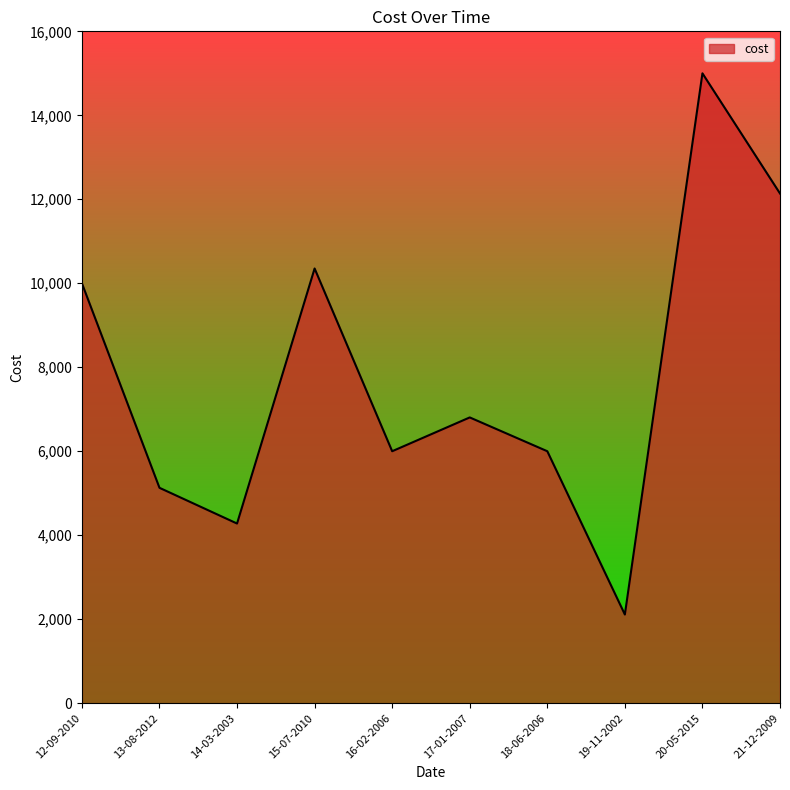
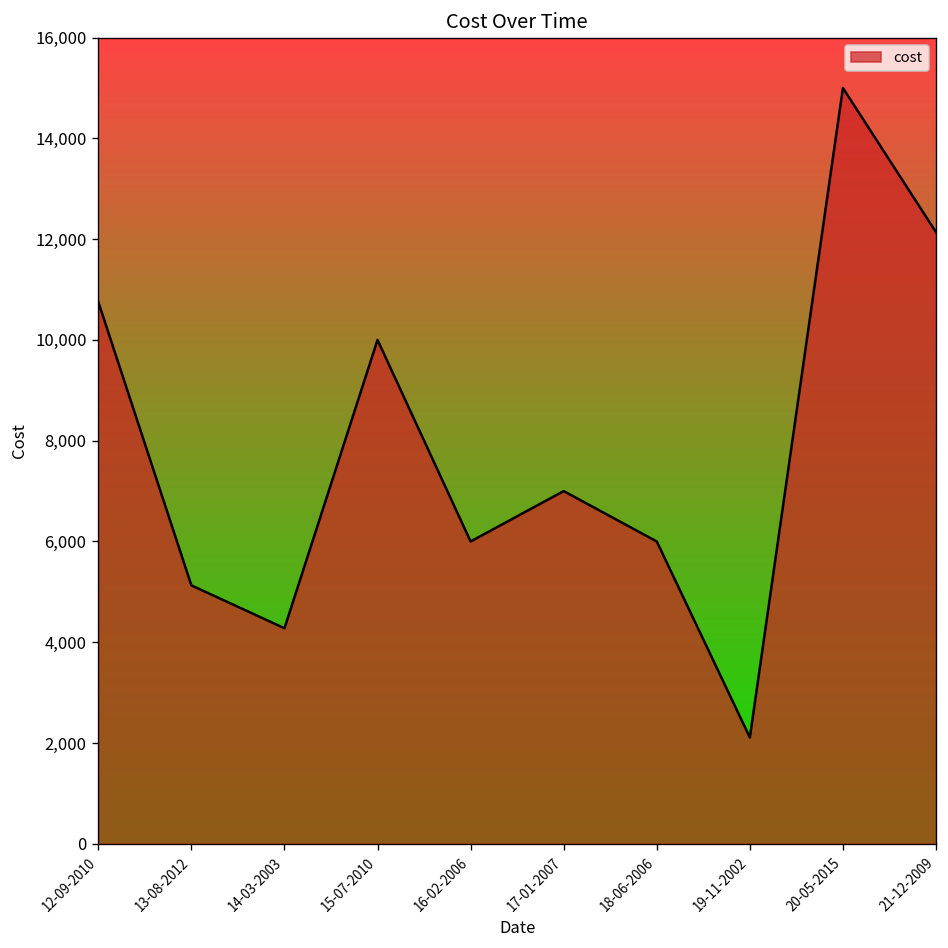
  {
-   "12-09-2010": "10,000",
+   "12-09-2010": "10,800",
    "13-08-2012": "5,100",
    "14-03-2003": "4,300",
-   "15-07-2010": "10,400",
+   "15-07-2010": "10,000",
    "16-02-2006": "6,000",
-   "17-01-2007": "6,800",
+   "17-01-2007": "7,000",
    "18-06-2006": "6,000",
    "19-11-2002": "2,100",
    "20-05-2015": "15,000",
    "21-12-2009": "12,100"
  }
